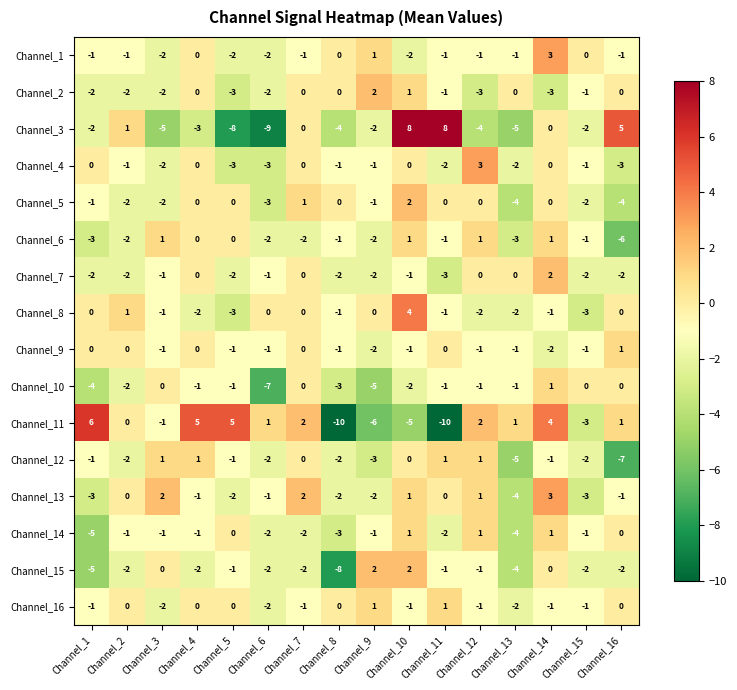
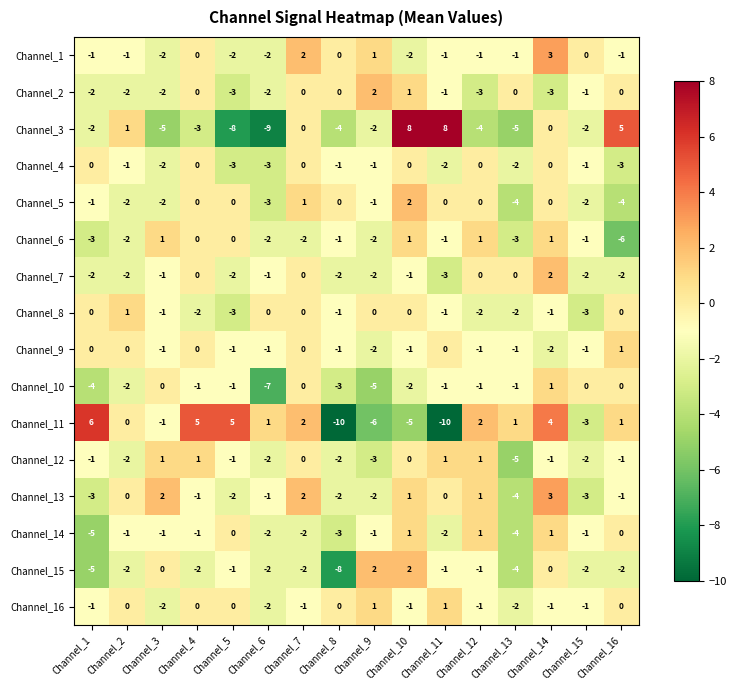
  {
    "Channel_1": {
      "Channel_1": -1,
      "Channel_2": -1,
      "Channel_3": -2,
      "Channel_4": 0,
      "Channel_5": -2,
      "Channel_6": -2,
-     "Channel_7": -1,
+     "Channel_7": 2,
      "Channel_8": 0,
      "Channel_9": 1,
      "Channel_10": -2,
      "Channel_11": -1,
      "Channel_12": -1,
      "Channel_13": -1,
      "Channel_14": 3,
      "Channel_15": 0,
      "Channel_16": -1
    },
    "Channel_4": {
      "Channel_1": 0,
      "Channel_2": -1,
      "Channel_3": -2,
      "Channel_4": 0,
      "Channel_5": -3,
      "Channel_6": -3,
      "Channel_7": 0,
      "Channel_8": -1,
      "Channel_9": -1,
      "Channel_10": 0,
      "Channel_11": -2,
-     "Channel_12": 3,
+     "Channel_12": 0,
      "Channel_13": -2,
      "Channel_14": 0,
      "Channel_15": -1,
      "Channel_16": -3
    },
    "Channel_8": {
      "Channel_1": 0,
      "Channel_2": 1,
      "Channel_3": -1,
      "Channel_4": -2,
      "Channel_5": -3,
      "Channel_6": 0,
      "Channel_7": 0,
      "Channel_8": -1,
      "Channel_9": 0,
-     "Channel_10": 4,
+     "Channel_10": 0,
      "Channel_11": -1,
      "Channel_12": -2,
      "Channel_13": -2,
      "Channel_14": -1,
      "Channel_15": -3,
      "Channel_16": 0
    },
    "Channel_12": {
      "Channel_1": -1,
      "Channel_2": -2,
      "Channel_3": 1,
      "Channel_4": 1,
      "Channel_5": -1,
      "Channel_6": -2,
      "Channel_7": 0,
      "Channel_8": -2,
      "Channel_9": -3,
      "Channel_10": 0,
      "Channel_11": 1,
      "Channel_12": 1,
      "Channel_13": -5,
      "Channel_14": -1,
      "Channel_15": -2,
-     "Channel_16": -7
+     "Channel_16": -1
    }
  }
